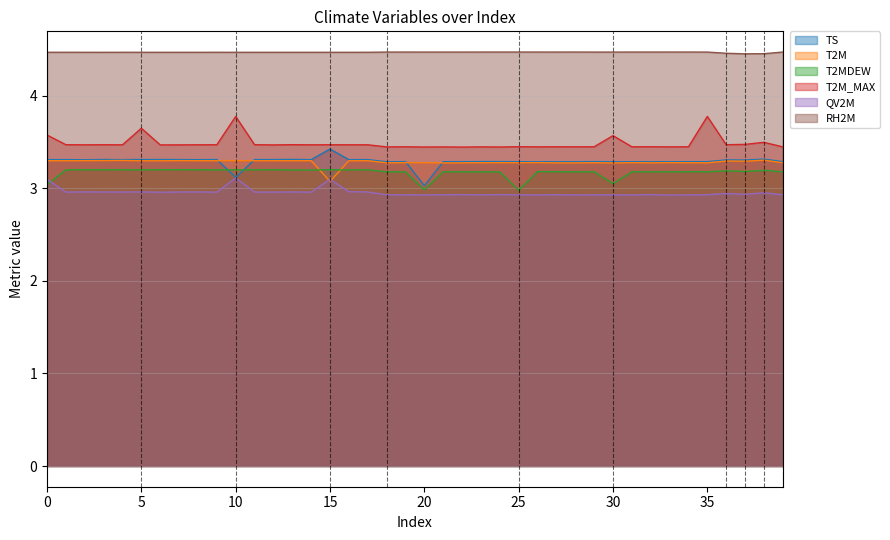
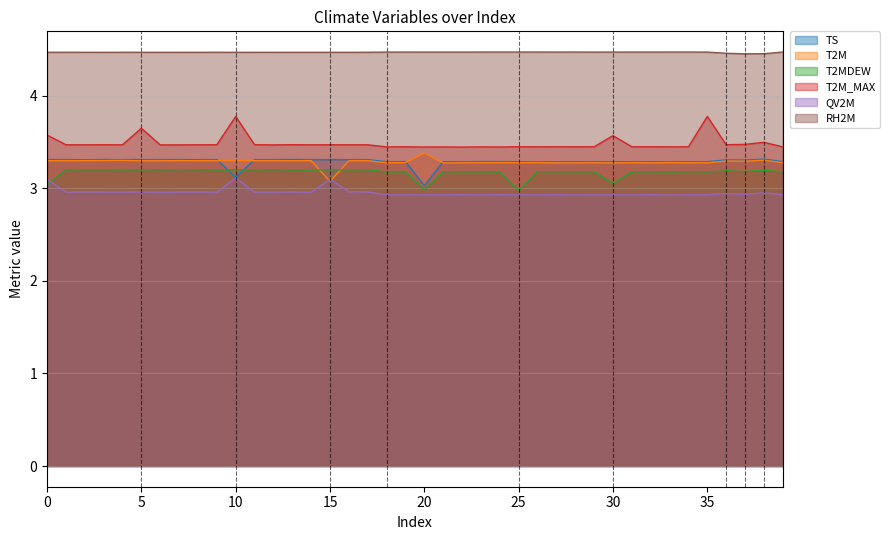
  {
    "TS": {
-     "15": 3.4,
+     "15": 3.3,
      "20": 3.0
    },
    "T2M": {
      "10": 3.3,
-     "20": 3.3
+     "20": 3.4
    },
    "T2MDEW": {
      "0": 3.0,
      "5": 3.2,
      "10": 3.2,
      "15": 3.2,
      "20": 3.0,
      "25": 3.0,
      "30": 3.1,
      "35": 3.2
    },
    "T2M_MAX": {
      "0": 3.6,
      "5": 3.7,
      "10": 3.8,
      "15": 3.5,
      "20": 3.4,
      "25": 3.5,
      "30": 3.6,
      "35": 3.8
    },
    "QV2M": {
      "0": 3.1,
      "5": 3.0,
      "20": 2.9,
      "25": 2.9,
      "30": 2.9,
      "35": 2.9
    },
    "RH2M": {
      "0": 4.5,
      "5": 4.5,
      "10": 4.5,
      "15": 4.5,
      "20": 4.5,
      "25": 4.5,
      "30": 4.5,
      "35": 4.5
    }
  }
